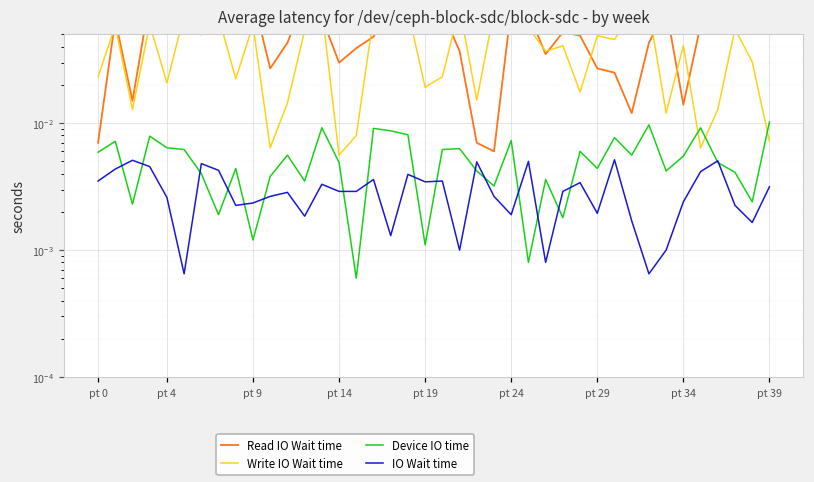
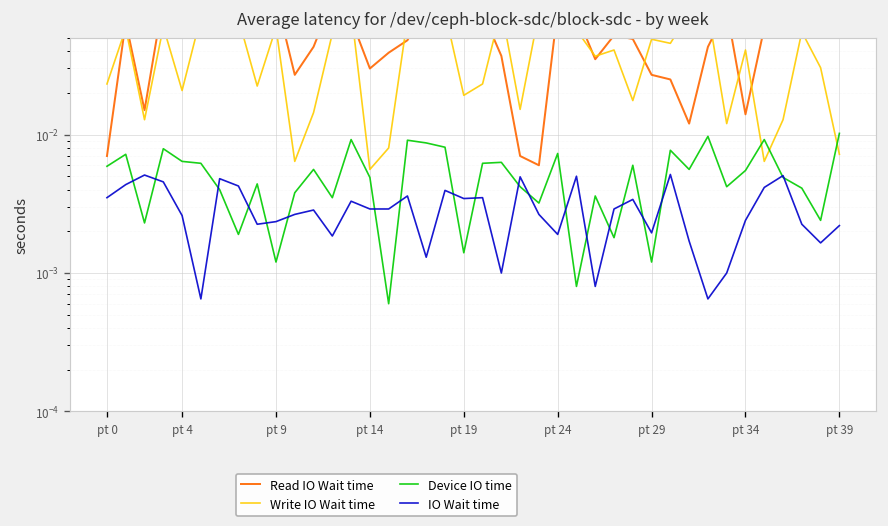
  {
    "Read IO Wait time": {
      "pt 0": 0.007,
      "pt 14": 0.030,
      "pt 29": 0.027,
      "pt 34": 0.014
    },
    "Write IO Wait time": {
      "pt 0": 0.023,
      "pt 4": 0.021,
      "pt 14": 0.006,
      "pt 19": 0.019,
      "pt 29": 0.049,
      "pt 34": 0.041,
      "pt 39": 0.007
    },
    "Device IO time": {
      "pt 0": 0.006,
      "pt 4": 0.006,
      "pt 9": 0.0012,
      "pt 14": 0.0049,
-     "pt 19": 0.0011,
+     "pt 19": 0.0014,
      "pt 24": 0.007,
-     "pt 29": 0.0044,
+     "pt 29": 0.0012,
      "pt 34": 0.006,
      "pt 39": 0.010
    },
    "IO Wait time": {
      "pt 0": 0.0035,
      "pt 4": 0.0026,
      "pt 9": 0.0024,
      "pt 14": 0.0029,
      "pt 19": 0.0035,
      "pt 24": 0.0019,
      "pt 29": 0.0020,
      "pt 34": 0.0024,
-     "pt 39": 0.0032
+     "pt 39": 0.0022
    }
  }
